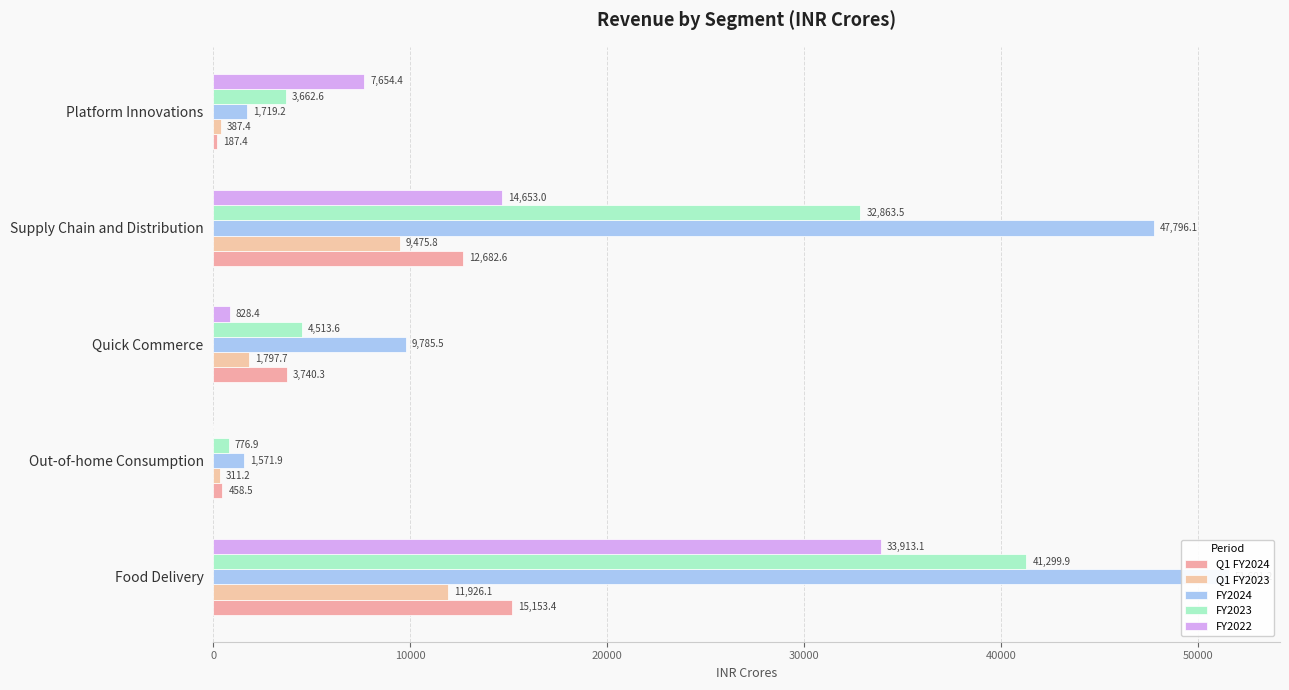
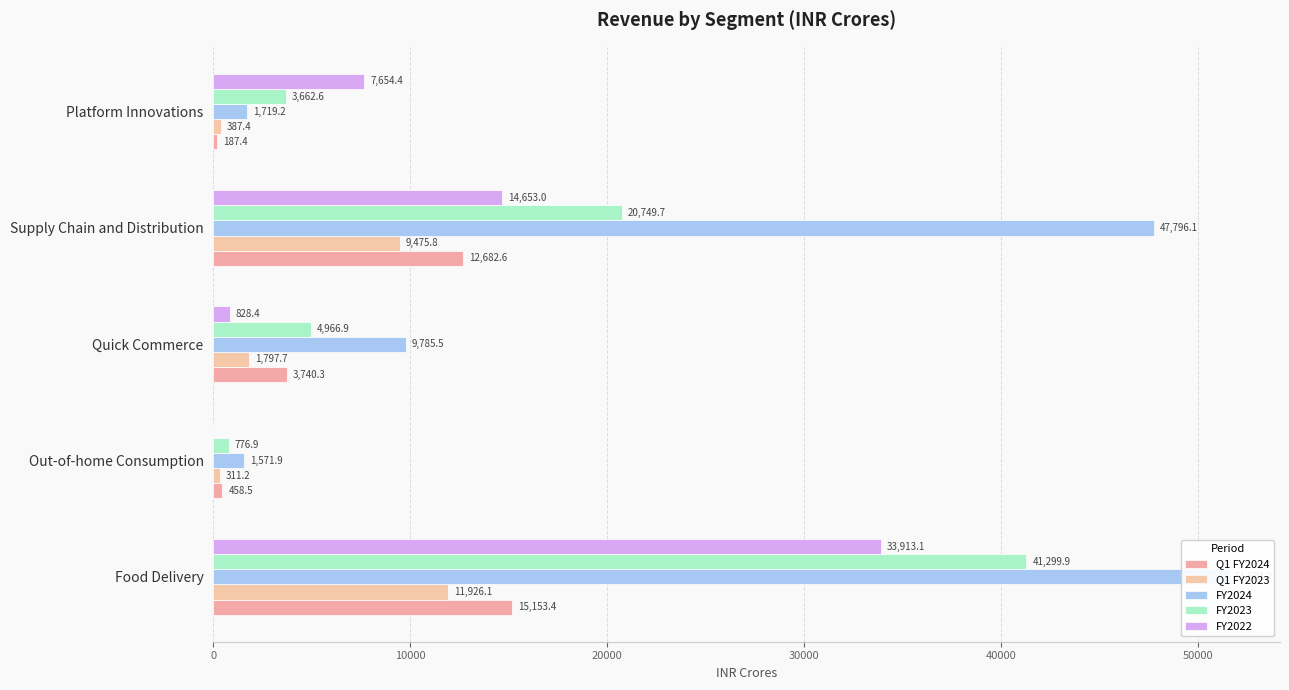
  {
    "FY2023": {
      "Platform Innovations": "3,662.6",
-     "Supply Chain and Distribution": "32,863.5",
-     "Quick Commerce": "4,513.6",
+     "Supply Chain and Distribution": "20,749.7",
+     "Quick Commerce": "4,966.9",
      "Out-of-home Consumption": "776.9",
      "Food Delivery": "41,299.9"
    }
  }
